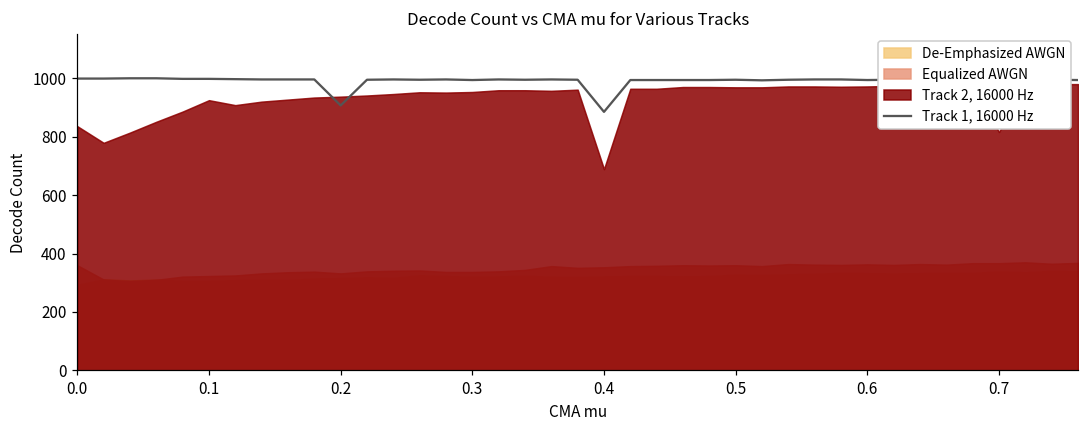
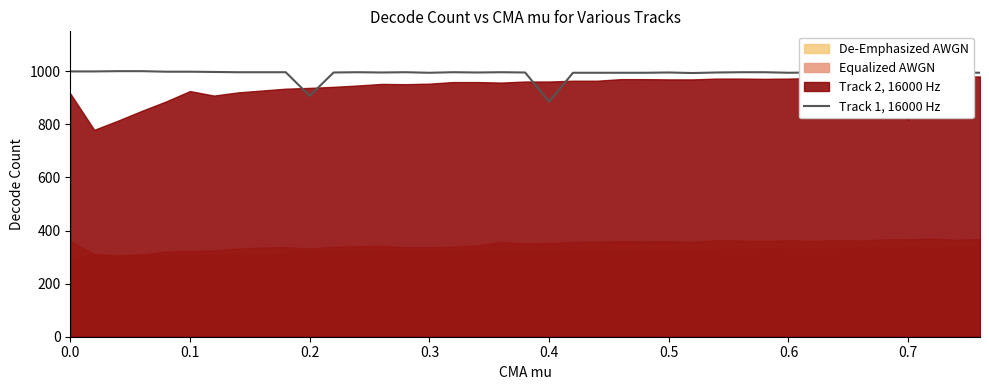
  {
    "Track 1, 16000 Hz": {
      "0.0": 1000,
      "0.1": 1000,
      "0.2": 910,
      "0.3": 990,
      "0.4": 890,
      "0.5": 1000,
      "0.6": 990
    },
    "Track 2, 16000 Hz": {
-     "0.0": 840,
+     "0.0": 920,
      "0.1": 930,
      "0.2": 940,
      "0.3": 950,
-     "0.4": 690,
+     "0.4": 960,
      "0.5": 970,
      "0.6": 970,
      "0.7": 820
    }
  }
